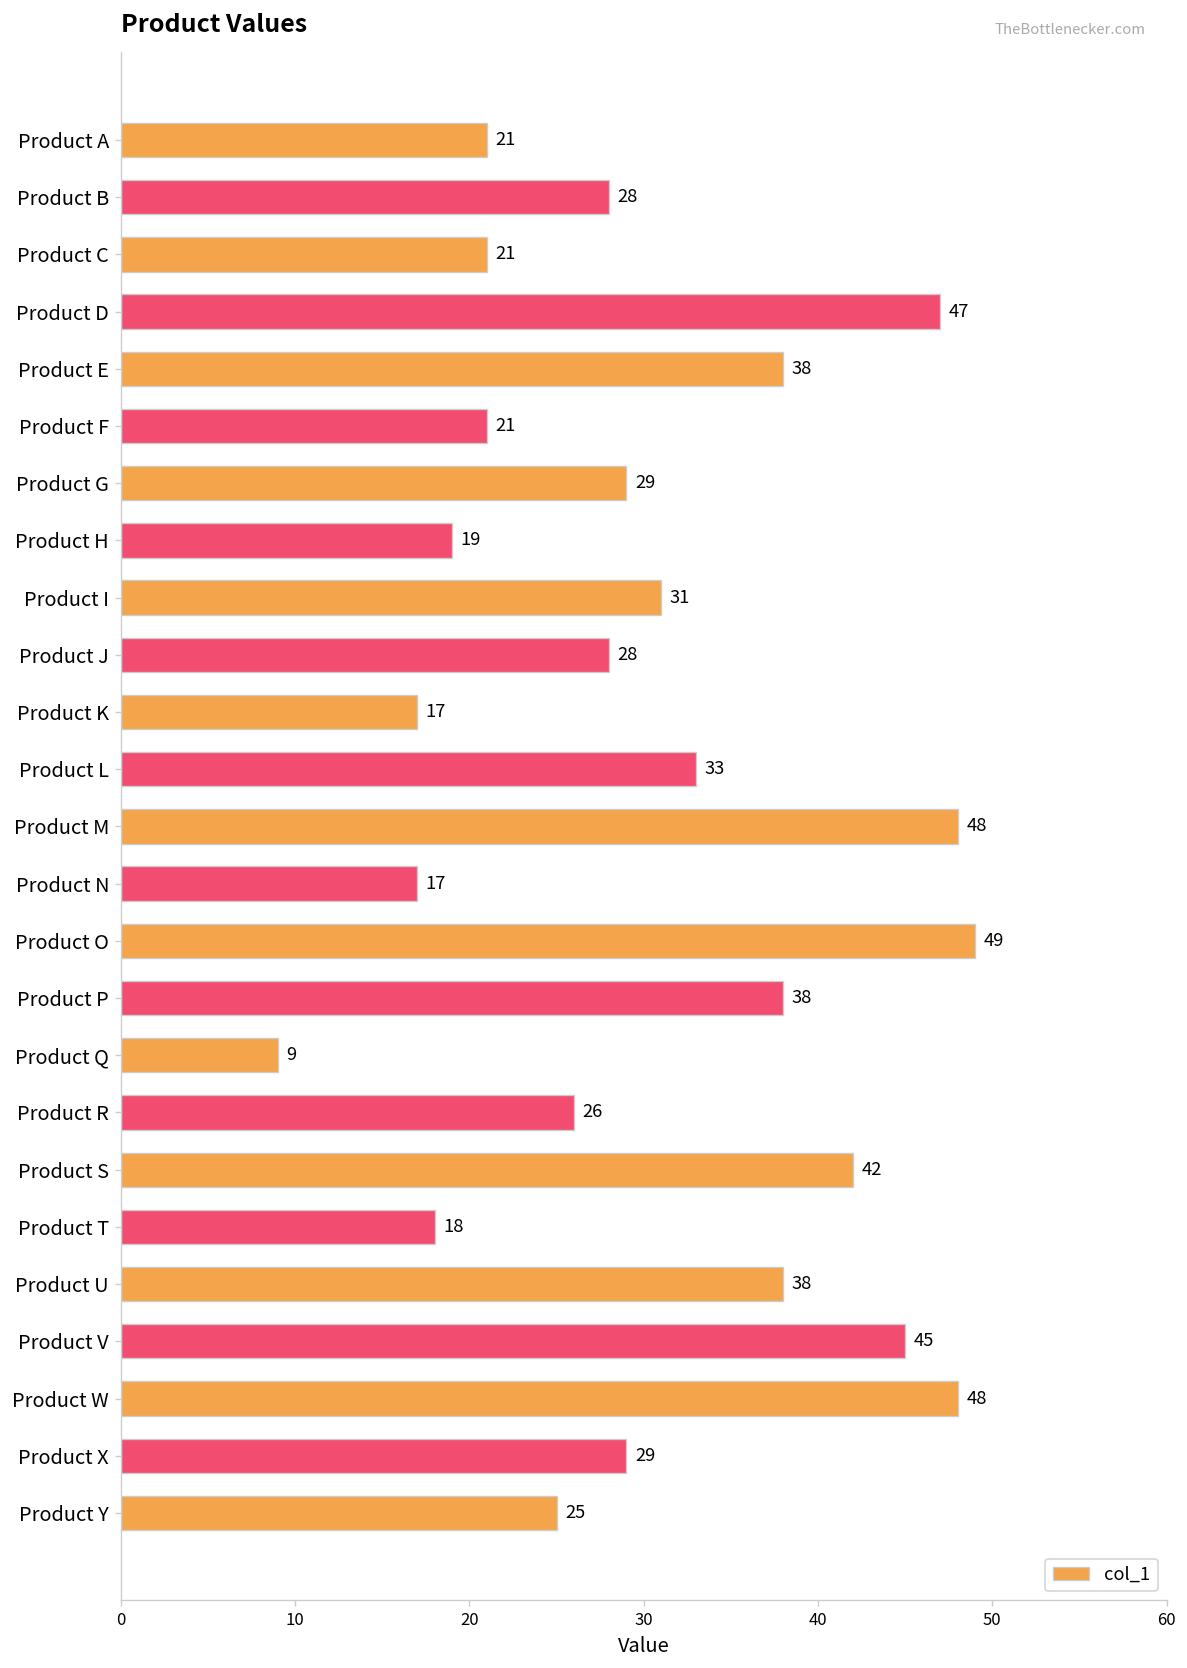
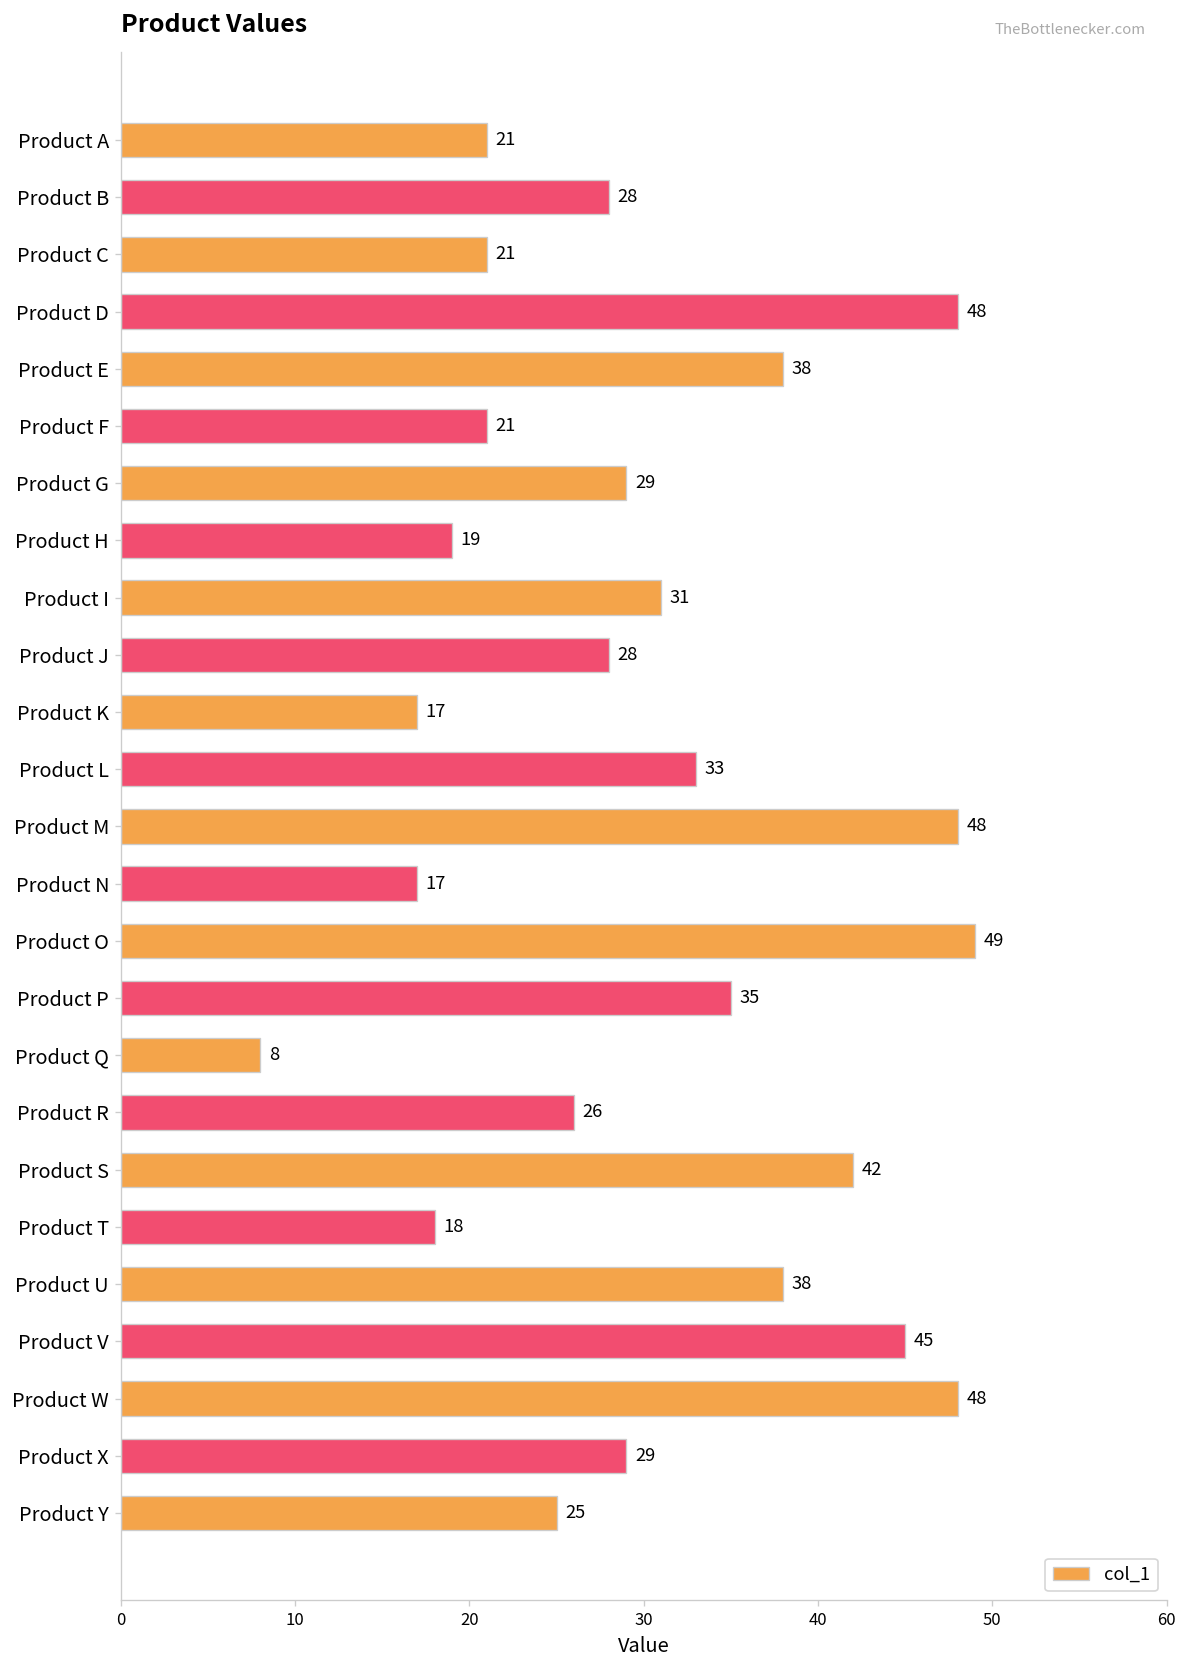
  {
    "Product A": 21,
    "Product B": 28,
    "Product C": 21,
-   "Product D": 47,
+   "Product D": 48,
    "Product E": 38,
    "Product F": 21,
    "Product G": 29,
    "Product H": 19,
    "Product I": 31,
    "Product J": 28,
    "Product K": 17,
    "Product L": 33,
    "Product M": 48,
    "Product N": 17,
    "Product O": 49,
-   "Product P": 38,
-   "Product Q": 9,
+   "Product P": 35,
+   "Product Q": 8,
    "Product R": 26,
    "Product S": 42,
    "Product T": 18,
    "Product U": 38,
    "Product V": 45,
    "Product W": 48,
    "Product X": 29,
    "Product Y": 25
  }
